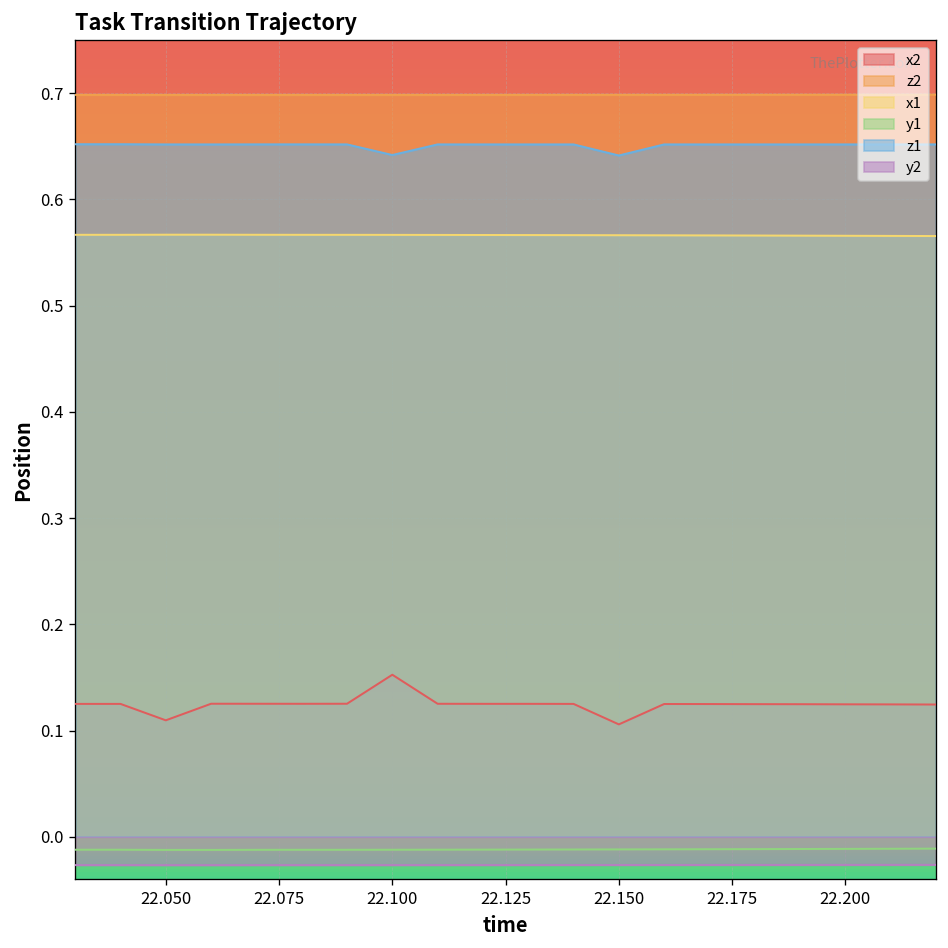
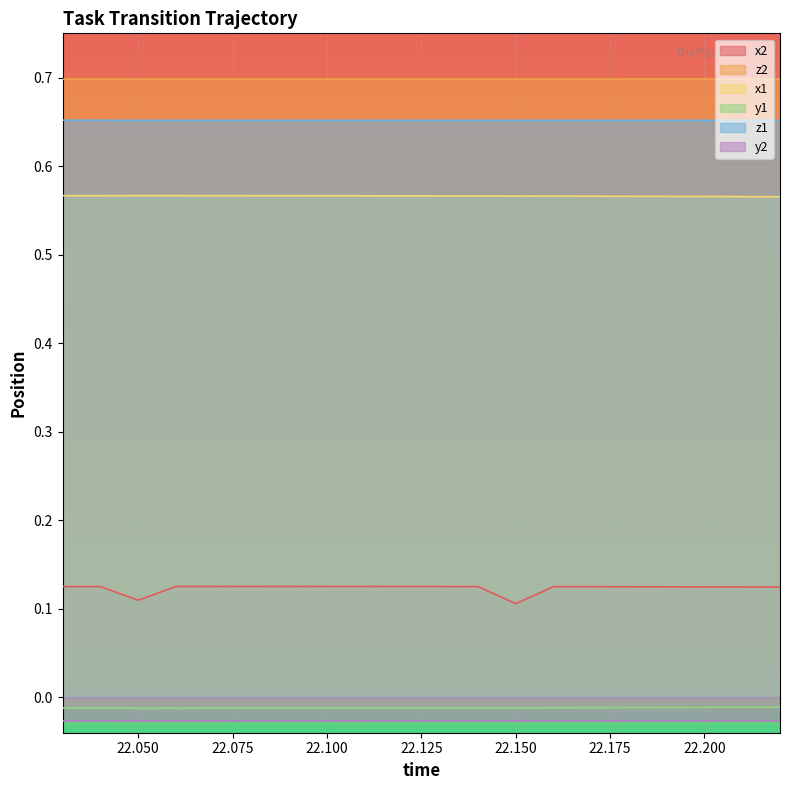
  {
    "x2": {
      "22.050": 0.11,
-     "22.100": 0.15,
+     "22.100": 0.13,
      "22.150": 0.11,
      "22.200": 0.12
    },
    "z1": {
      "22.050": 0.65,
-     "22.100": 0.64,
-     "22.150": 0.64,
+     "22.100": 0.65,
+     "22.150": 0.65,
      "22.200": 0.65
    }
  }
